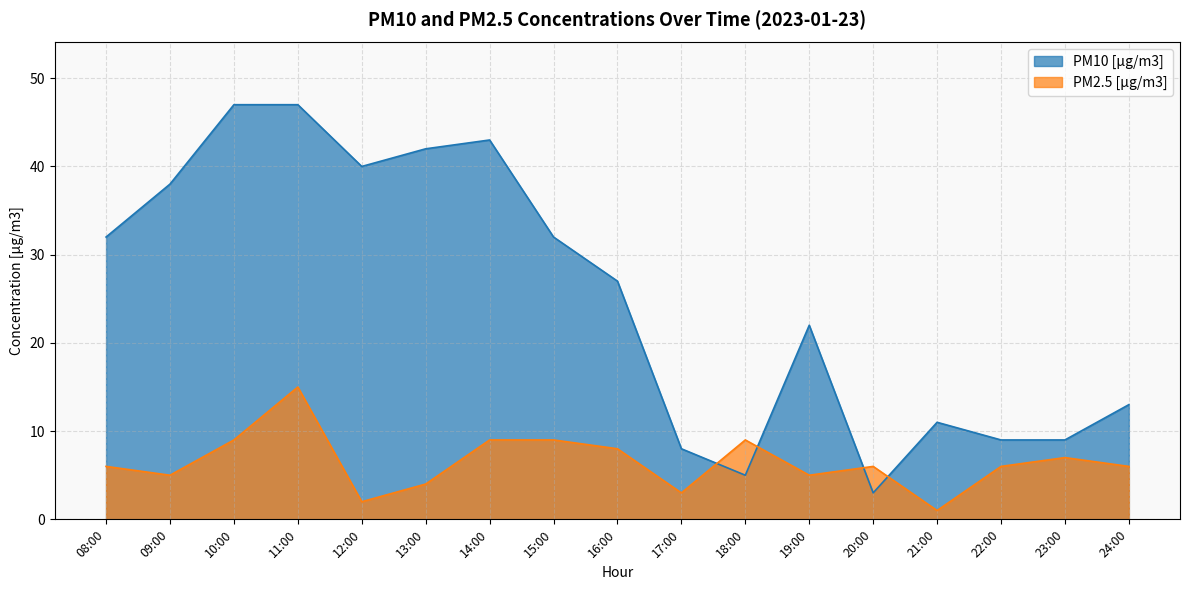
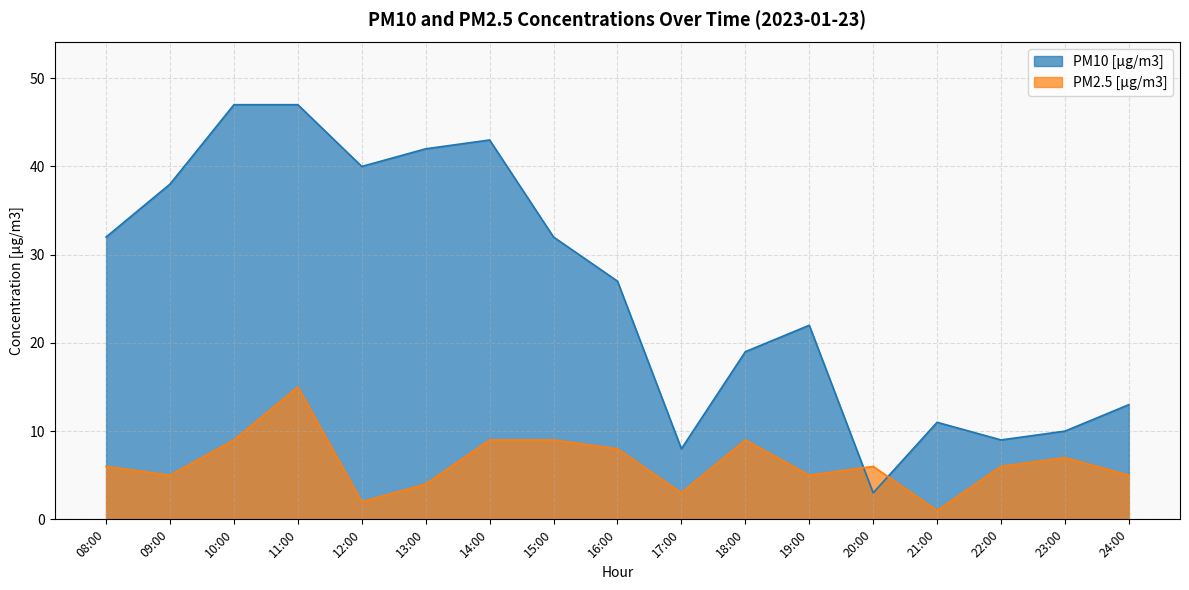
  {
    "PM10 [µg/m3]": {
      "08:00": 32,
      "09:00": 38,
      "10:00": 47,
      "11:00": 47,
      "12:00": 40,
      "13:00": 42,
      "14:00": 43,
      "15:00": 32,
      "16:00": 27,
      "17:00": 8,
-     "18:00": 5,
+     "18:00": 19,
      "19:00": 22,
      "20:00": 3,
      "21:00": 11,
      "22:00": 9,
-     "23:00": 9,
+     "23:00": 10,
      "24:00": 13
    },
    "PM2.5 [µg/m3]": {
      "08:00": 6,
      "09:00": 5,
      "10:00": 9,
      "11:00": 15,
      "12:00": 2,
      "13:00": 4,
      "14:00": 9,
      "15:00": 9,
      "16:00": 8,
      "17:00": 3,
      "18:00": 9,
      "19:00": 5,
      "20:00": 6,
      "21:00": 1,
      "22:00": 6,
      "23:00": 7,
-     "24:00": 6
+     "24:00": 5
    }
  }
